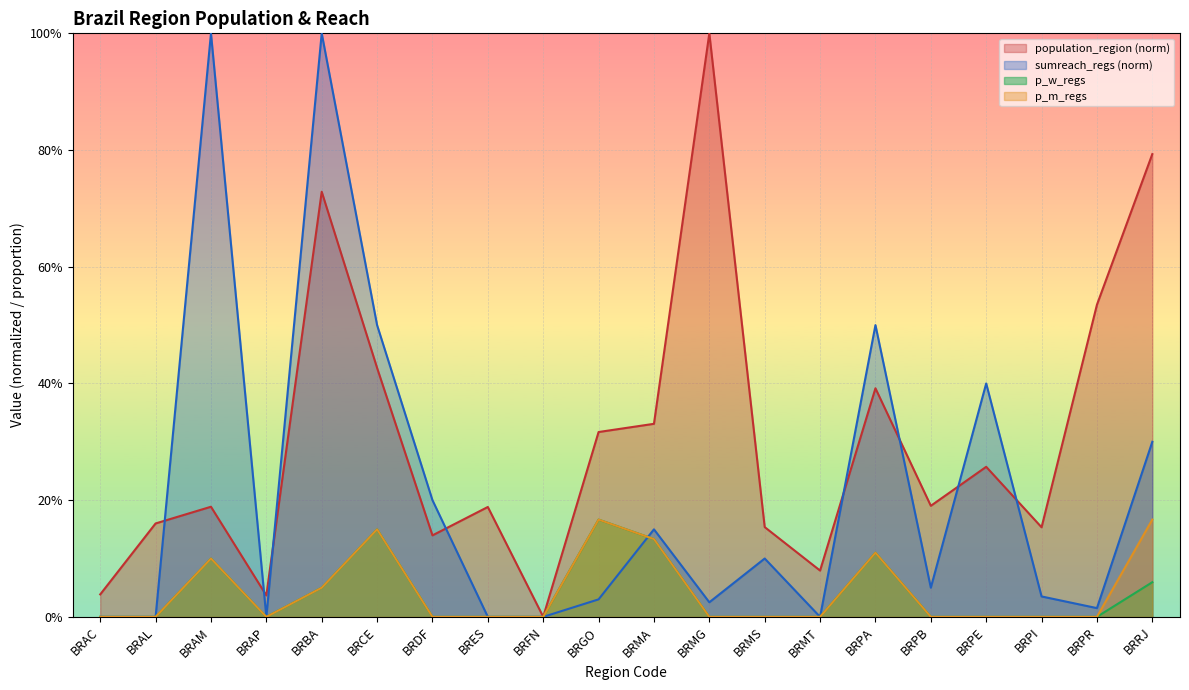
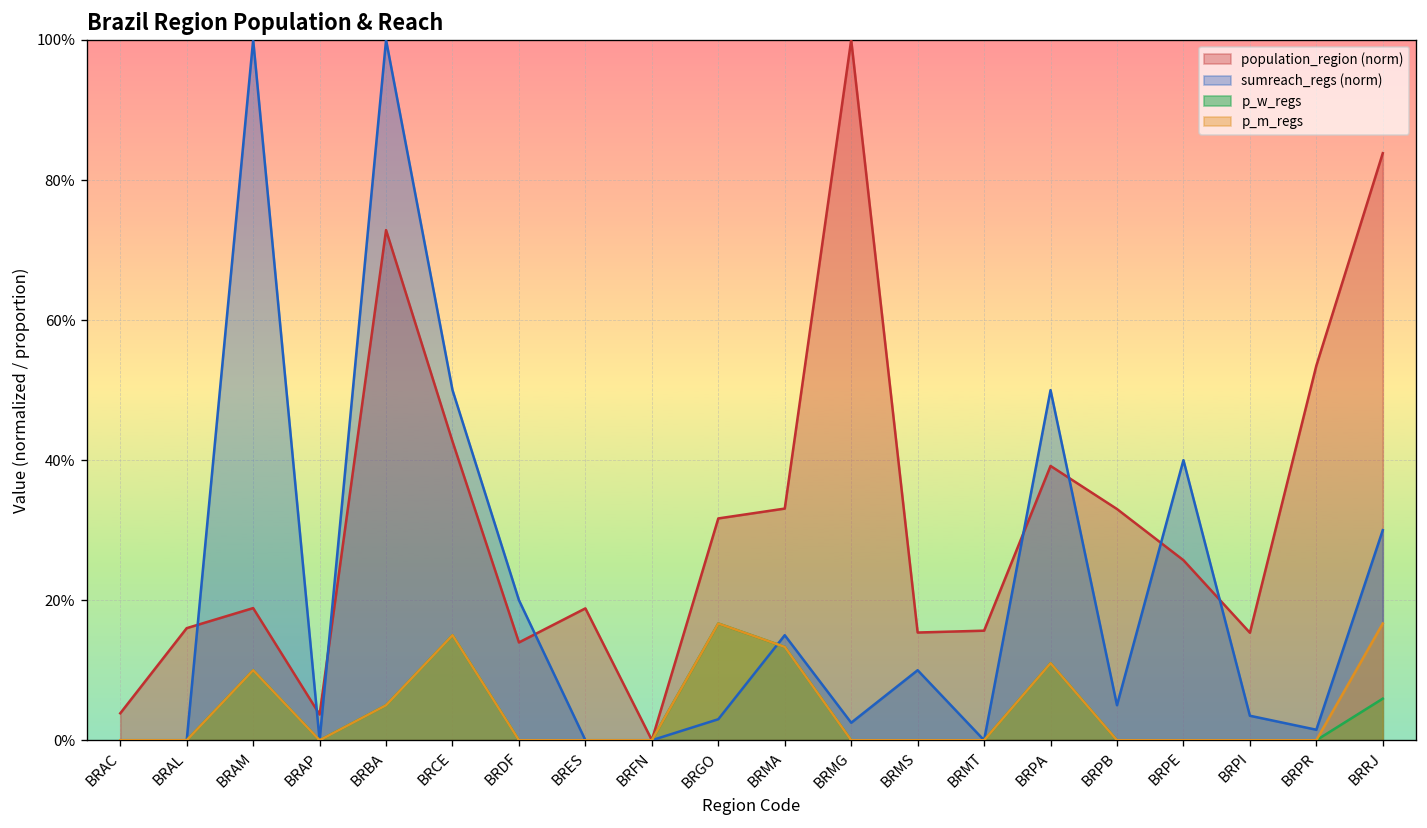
  {
    "population_region (norm)": {
      "BRAC": "4%",
      "BRAL": "16%",
      "BRAM": "19%",
      "BRAP": "4%",
      "BRBA": "73%",
      "BRCE": "43%",
      "BRDF": "14%",
      "BRES": "19%",
      "BRGO": "32%",
      "BRMA": "33%",
      "BRMG": "100%",
      "BRMS": "15%",
-     "BRMT": "8%",
+     "BRMT": "16%",
      "BRPA": "39%",
-     "BRPB": "19%",
+     "BRPB": "33%",
      "BRPE": "26%",
      "BRPI": "15%",
      "BRPR": "53%",
-     "BRRJ": "79%"
+     "BRRJ": "84%"
    },
    "sumreach_regs (norm)": {
      "BRAM": "100%",
      "BRBA": "100%",
      "BRCE": "50%",
      "BRDF": "20%",
      "BRGO": "3%",
      "BRMA": "15%",
      "BRMG": "3%",
      "BRMS": "10%",
      "BRPA": "50%",
      "BRPB": "5%",
      "BRPE": "40%",
      "BRPI": "4%",
      "BRPR": "2%",
      "BRRJ": "30%"
    },
    "p_w_regs": {
      "BRRJ": "6%"
    },
    "p_m_regs": {
      "BRRJ": "17%"
    }
  }
